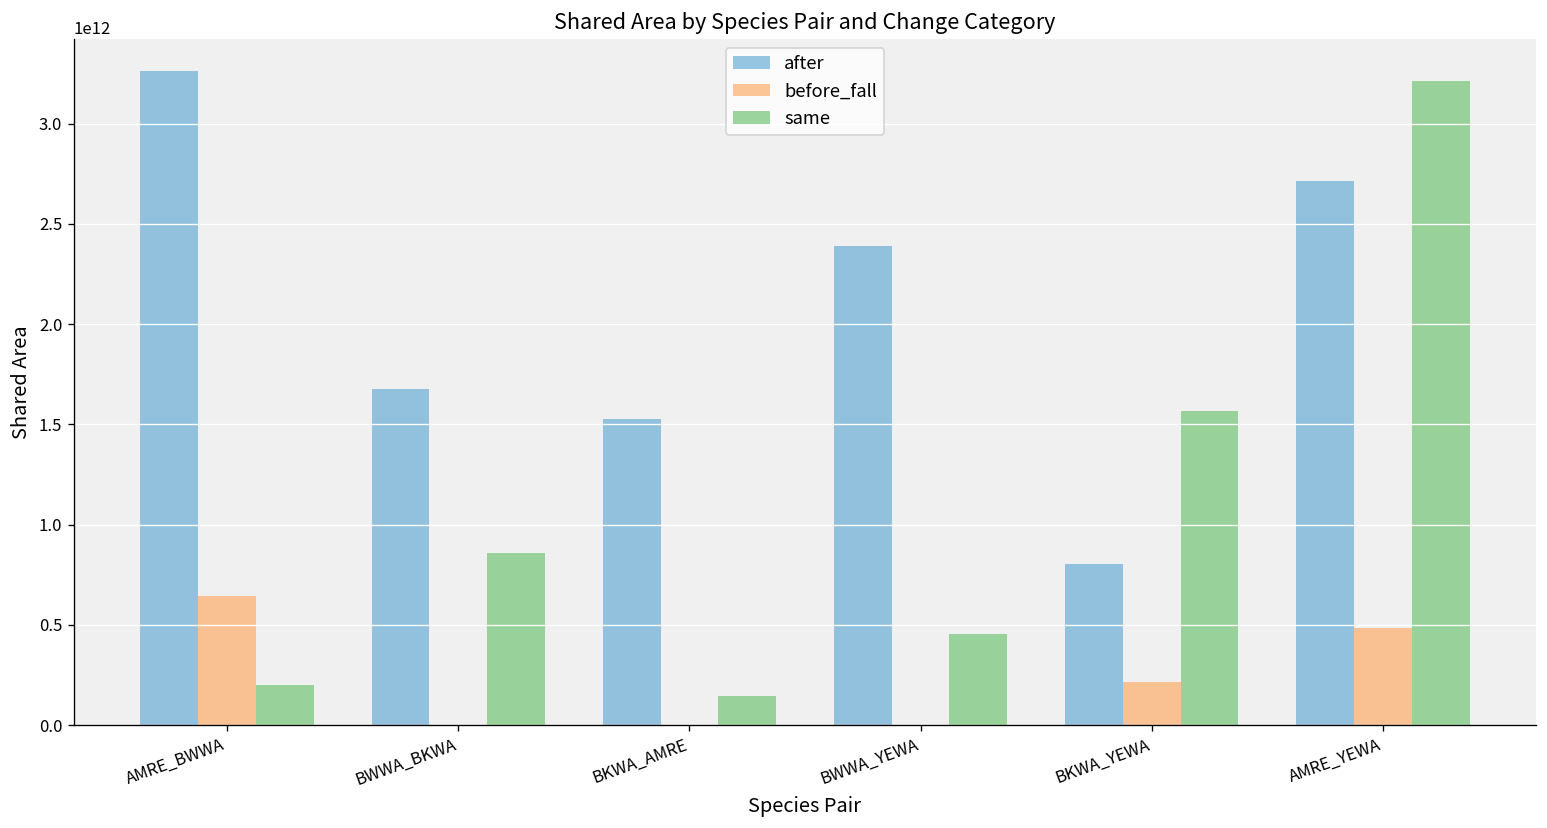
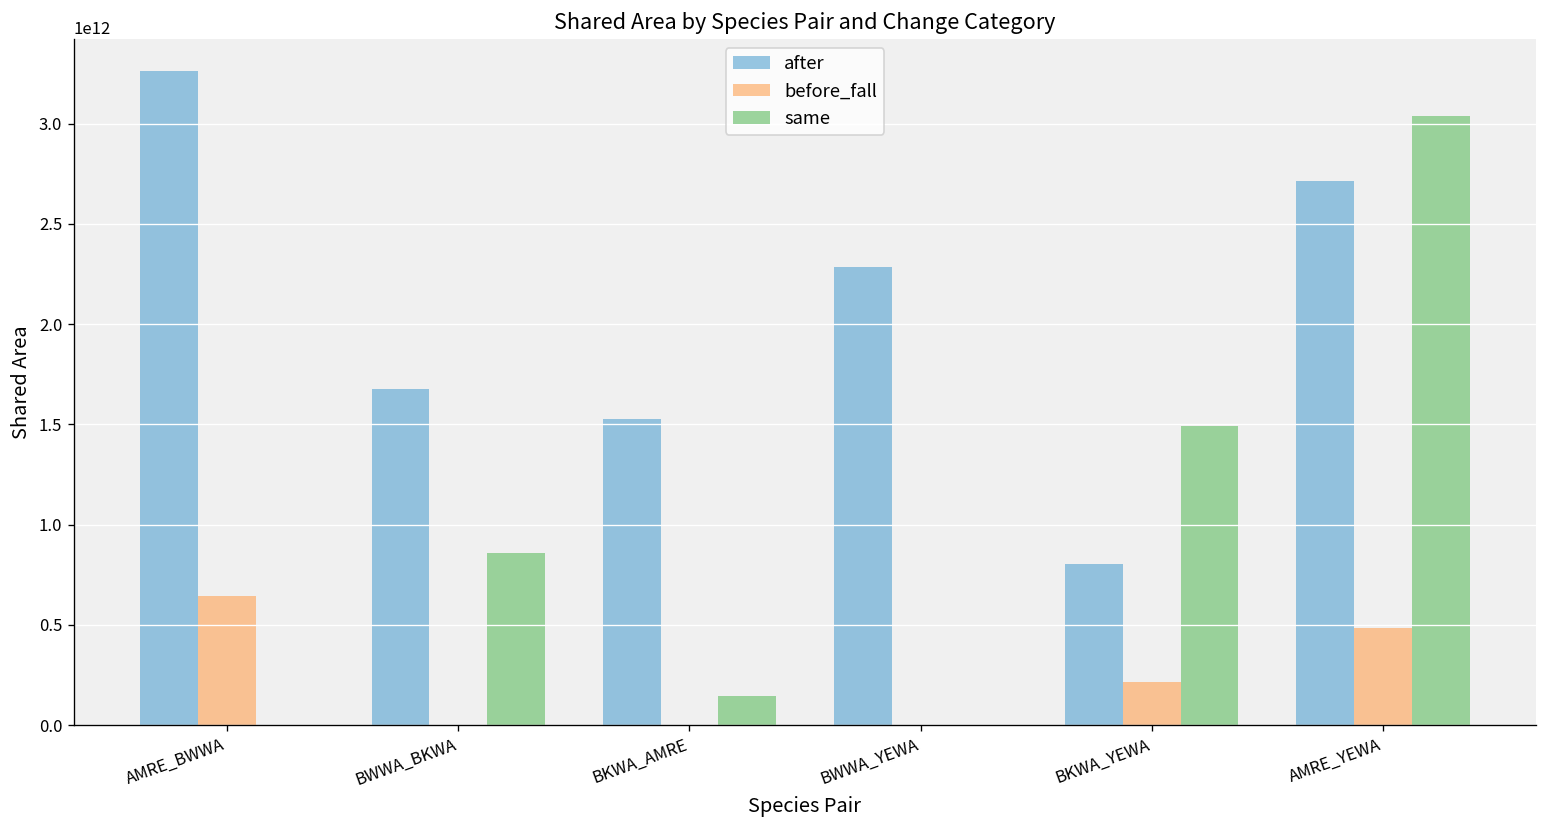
  {
    "after": {
      "AMRE_BWWA": 3260000000000,
      "BWWA_BKWA": 1680000000000,
      "BKWA_AMRE": 1530000000000,
-     "BWWA_YEWA": 2390000000000,
+     "BWWA_YEWA": 2280000000000,
      "BKWA_YEWA": 800000000000,
      "AMRE_YEWA": 2710000000000
    },
    "before_fall": {
      "AMRE_BWWA": 650000000000,
      "BWWA_BKWA": 0,
      "BKWA_AMRE": 0,
      "BWWA_YEWA": 0,
      "BKWA_YEWA": 220000000000,
      "AMRE_YEWA": 480000000000
    },
    "same": {
-     "AMRE_BWWA": 200000000000,
+     "AMRE_BWWA": 0,
      "BWWA_BKWA": 860000000000,
      "BKWA_AMRE": 140000000000,
-     "BWWA_YEWA": 460000000000,
-     "BKWA_YEWA": 1570000000000,
-     "AMRE_YEWA": 3210000000000
+     "BWWA_YEWA": 0,
+     "BKWA_YEWA": 1490000000000,
+     "AMRE_YEWA": 3040000000000
    }
  }
